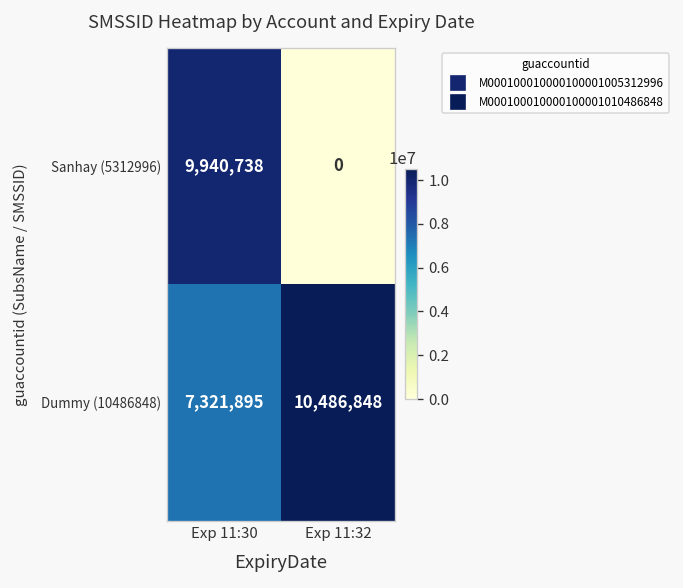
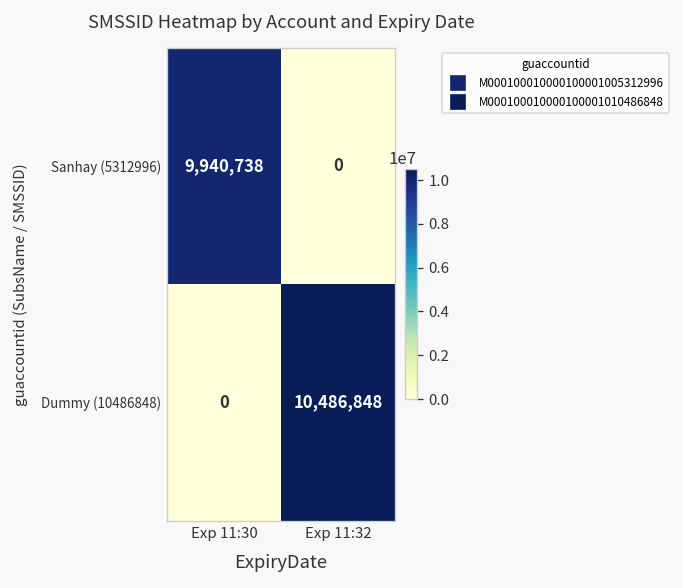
  {
    "Sanhay (5312996)": {
      "Exp 11:30": "9,940,738",
      "Exp 11:32": "0"
    },
    "Dummy (10486848)": {
-     "Exp 11:30": "7,321,895",
+     "Exp 11:30": "0",
      "Exp 11:32": "10,486,848"
    }
  }
